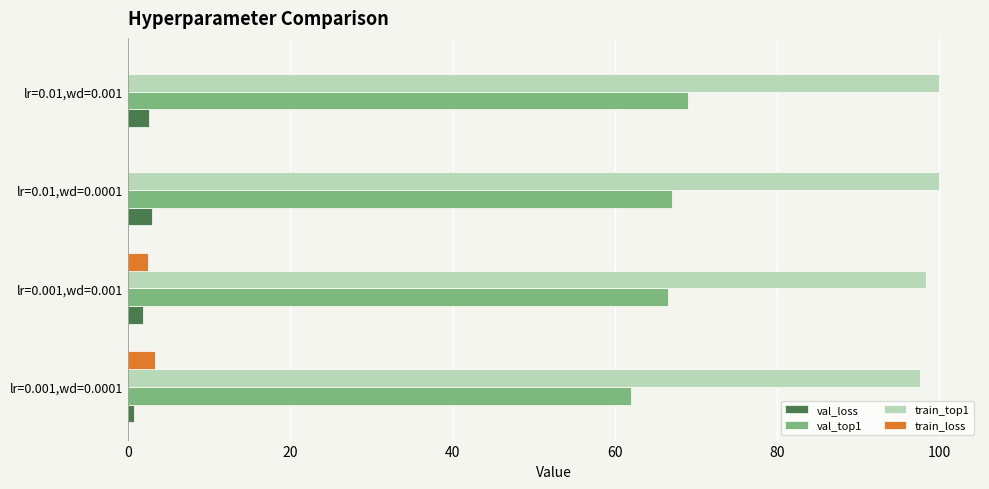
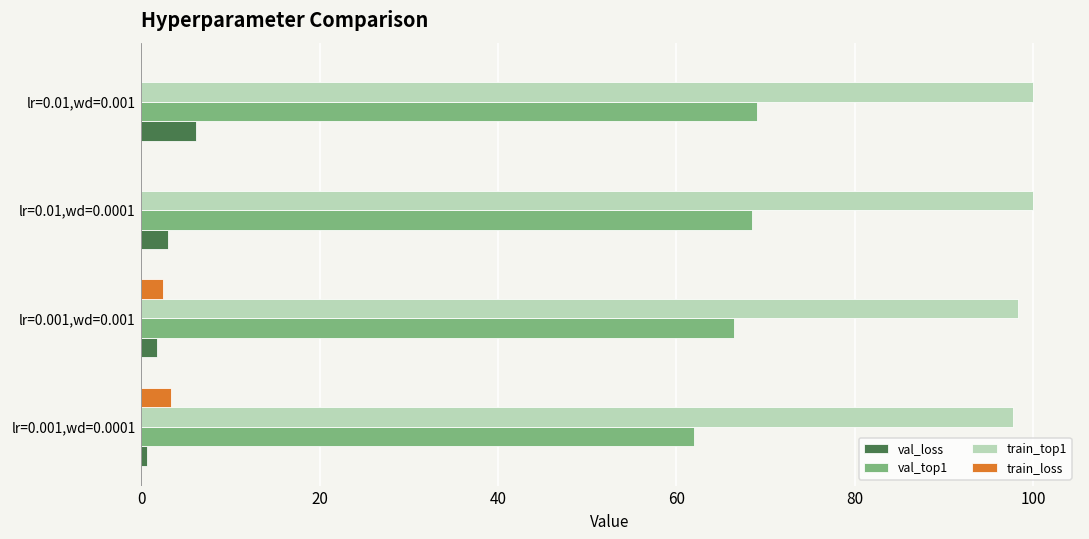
  {
    "val_loss": {
-     "lr=0.01,wd=0.001": 3,
+     "lr=0.01,wd=0.001": 6,
      "lr=0.01,wd=0.0001": 3,
      "lr=0.001,wd=0.001": 2,
      "lr=0.001,wd=0.0001": 1
    },
    "val_top1": {
      "lr=0.01,wd=0.001": 69,
-     "lr=0.01,wd=0.0001": 67,
+     "lr=0.01,wd=0.0001": 69,
      "lr=0.001,wd=0.001": 67,
      "lr=0.001,wd=0.0001": 62
    },
    "train_top1": {
      "lr=0.01,wd=0.001": 100,
      "lr=0.01,wd=0.0001": 100,
      "lr=0.001,wd=0.001": 98,
      "lr=0.001,wd=0.0001": 98
    },
    "train_loss": {
      "lr=0.01,wd=0.001": 0,
      "lr=0.01,wd=0.0001": 0,
      "lr=0.001,wd=0.001": 2,
      "lr=0.001,wd=0.0001": 3
    }
  }
